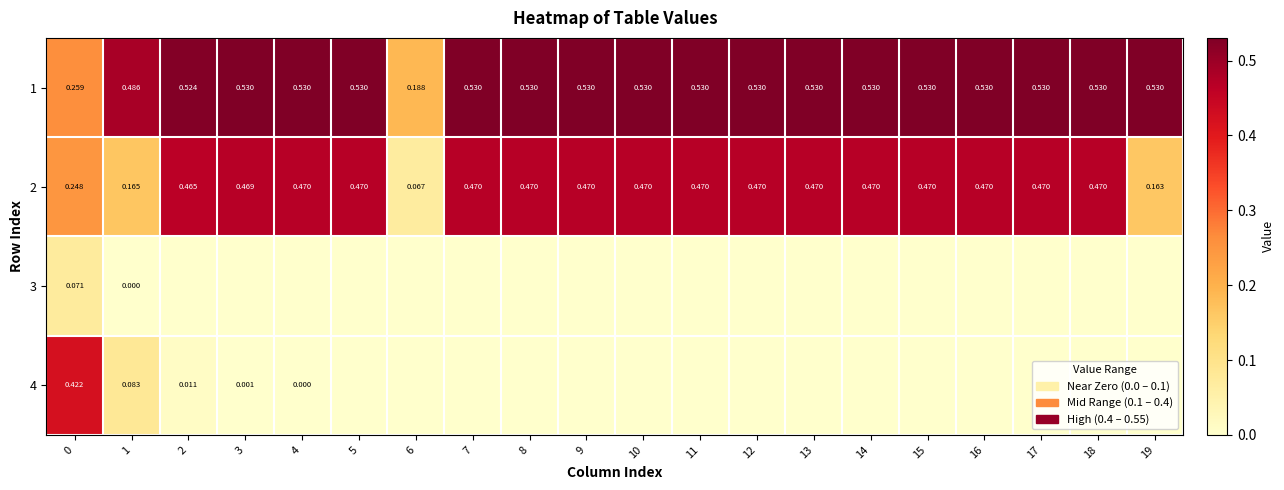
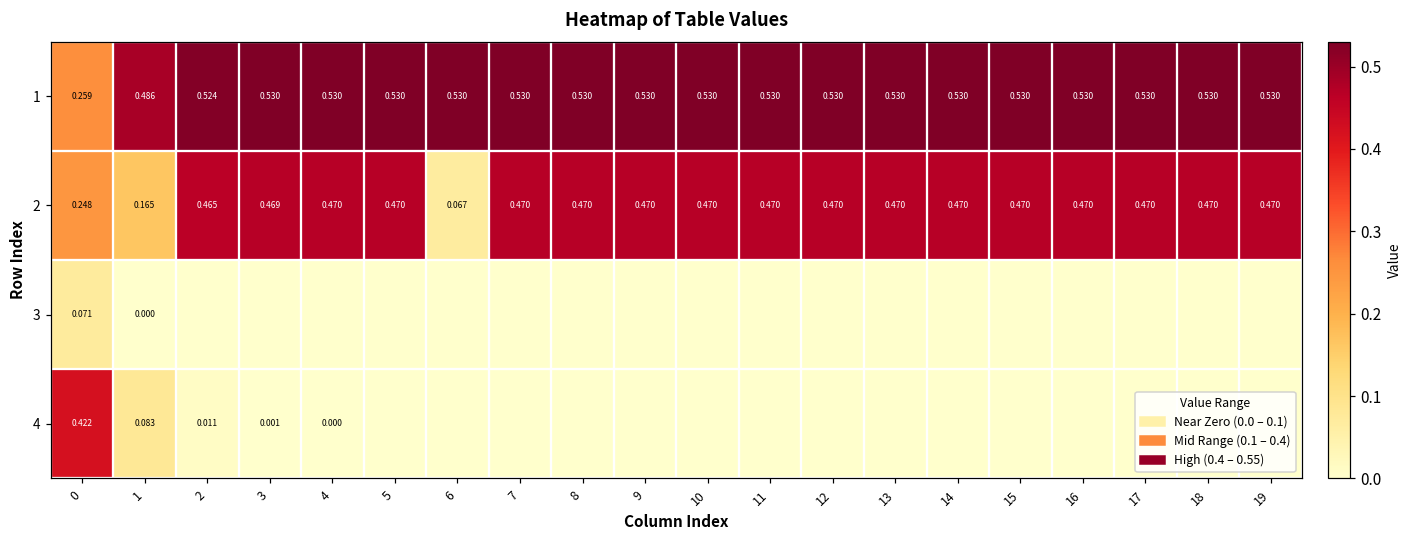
  {
    "1": {
      "0": 0.259,
      "1": 0.486,
      "2": 0.524,
      "3": 0.530,
      "4": 0.530,
      "5": 0.530,
-     "6": 0.188,
+     "6": 0.530,
      "7": 0.530,
      "8": 0.530,
      "9": 0.530,
      "10": 0.530,
      "11": 0.530,
      "12": 0.530,
      "13": 0.530,
      "14": 0.530,
      "15": 0.530,
      "16": 0.530,
      "17": 0.530,
      "18": 0.530,
      "19": 0.530
    },
    "2": {
      "0": 0.248,
      "1": 0.165,
      "2": 0.465,
      "3": 0.469,
      "4": 0.470,
      "5": 0.470,
      "6": 0.067,
      "7": 0.470,
      "8": 0.470,
      "9": 0.470,
      "10": 0.470,
      "11": 0.470,
      "12": 0.470,
      "13": 0.470,
      "14": 0.470,
      "15": 0.470,
      "16": 0.470,
      "17": 0.470,
      "18": 0.470,
-     "19": 0.163
+     "19": 0.470
    },
    "3": {
      "0": 0.071,
      "1": 0.000
    },
    "4": {
      "0": 0.422,
      "1": 0.083,
      "2": 0.011,
      "3": 0.001,
      "4": 0.000
    }
  }
